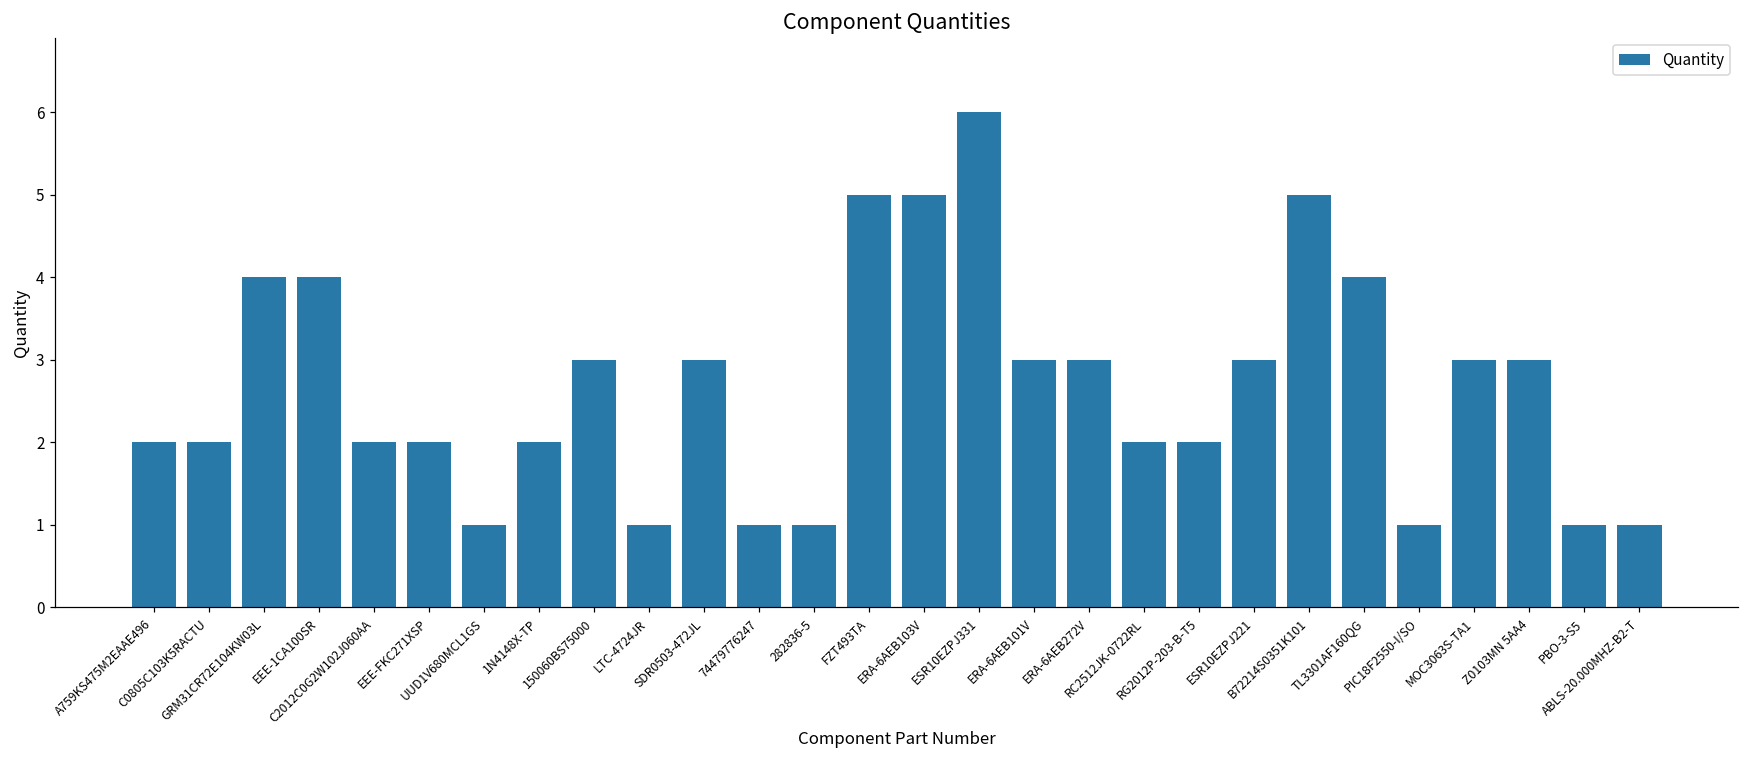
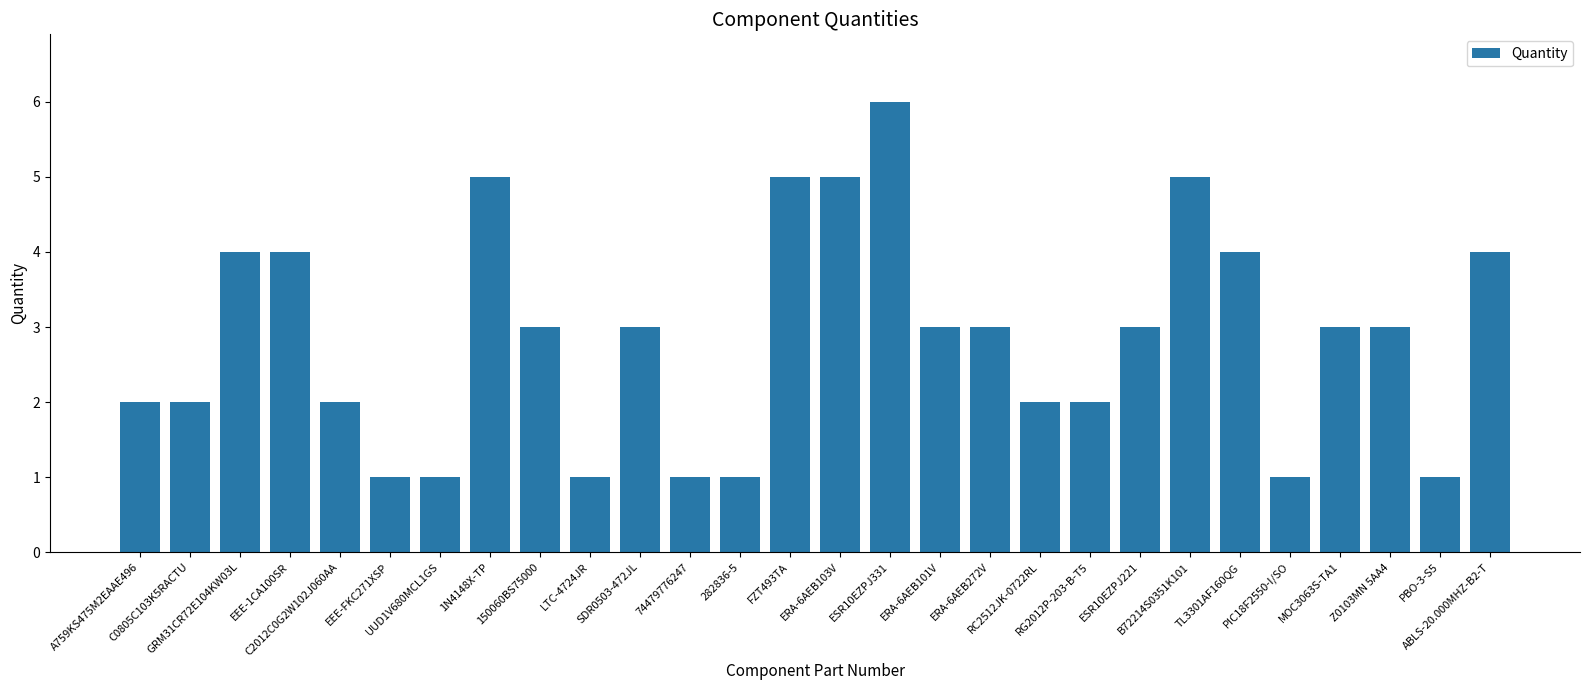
  {
    "A759KS475M2EAAE496": 2,
    "C0805C103K5RACTU": 2,
    "GRM31CR72E104KW03L": 4,
    "EEE-1CA100SR": 4,
    "C2012C0G2W102J060AA": 2,
-   "EEE-FKC271XSP": 2,
+   "EEE-FKC271XSP": 1,
    "UUD1V680MCL1GS": 1,
-   "1N4148X-TP": 2,
+   "1N4148X-TP": 5,
    "150060BS75000": 3,
    "LTC-4724JR": 1,
    "SDR0503-472JL": 3,
    "74479776247": 1,
    "282836-5": 1,
    "FZT493TA": 5,
    "ERA-6AEB103V": 5,
    "ESR10EZPJ331": 6,
    "ERA-6AEB101V": 3,
    "ERA-6AEB272V": 3,
    "RC2512JK-0722RL": 2,
    "RG2012P-203-B-T5": 2,
    "ESR10EZPJ221": 3,
    "B72214S0351K101": 5,
    "TL3301AF160QG": 4,
    "PIC18F2550-I/SO": 1,
    "MOC3063S-TA1": 3,
    "Z0103MN 5AA4": 3,
    "PBO-3-S5": 1,
-   "ABLS-20.000MHZ-B2-T": 1
+   "ABLS-20.000MHZ-B2-T": 4
  }
